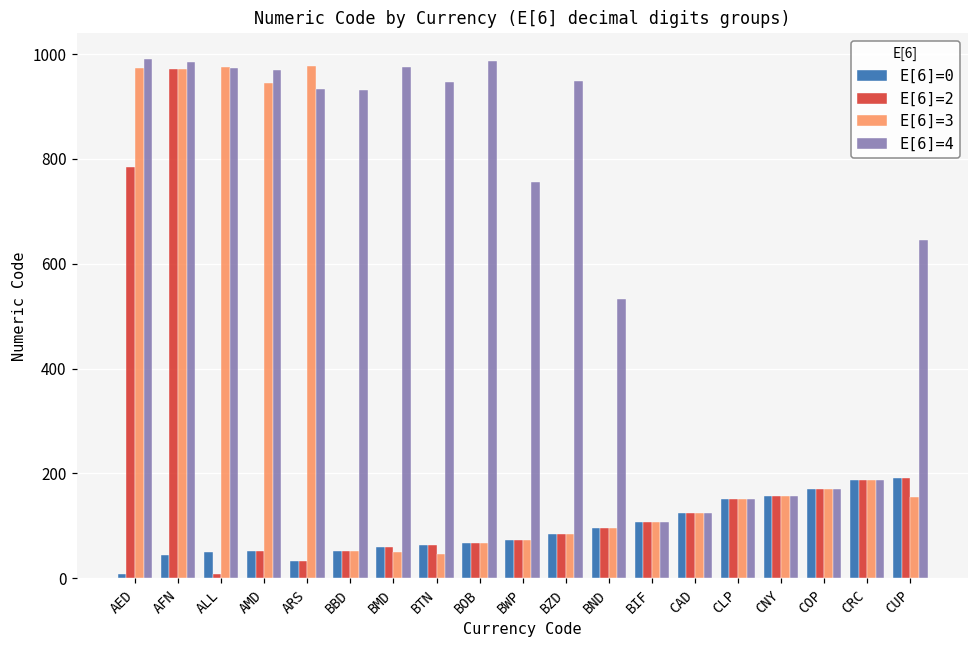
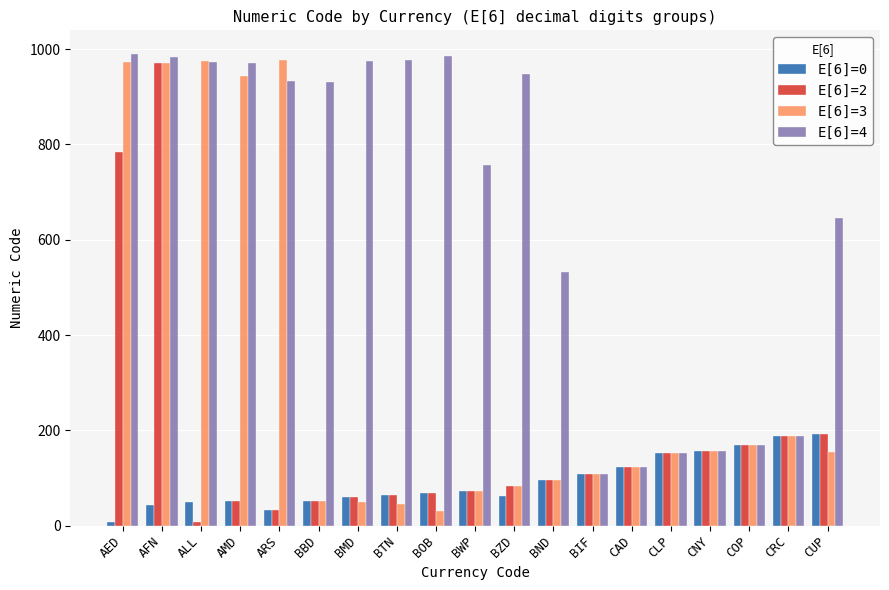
  {
    "E[6]=0": {
      "AED": 10,
      "AFN": 40,
      "ALL": 50,
      "AMD": 50,
      "ARS": 30,
      "BBD": 50,
      "BMD": 60,
      "BTN": 60,
      "BOB": 70,
      "BWP": 70,
-     "BZD": 80,
+     "BZD": 60,
      "BND": 100,
      "BIF": 110,
      "CAD": 120,
      "CLP": 150,
      "CNY": 160,
      "COP": 170,
      "CRC": 190,
      "CUP": 190
    },
    "E[6]=2": {
      "AED": 780,
      "AFN": 970,
      "ALL": 10,
      "AMD": 50,
      "ARS": 30,
      "BBD": 50,
      "BMD": 60,
      "BTN": 60,
      "BOB": 70,
      "BWP": 70,
      "BZD": 80,
      "BND": 100,
      "BIF": 110,
      "CAD": 120,
      "CLP": 150,
      "CNY": 160,
      "COP": 170,
      "CRC": 190,
      "CUP": 190
    },
    "E[6]=3": {
      "AED": 970,
      "AFN": 970,
      "ALL": 980,
      "AMD": 940,
      "ARS": 980,
      "BBD": 50,
      "BMD": 50,
      "BTN": 50,
-     "BOB": 70,
+     "BOB": 30,
      "BWP": 70,
      "BZD": 80,
      "BND": 100,
      "BIF": 110,
      "CAD": 120,
      "CLP": 150,
      "CNY": 160,
      "COP": 170,
      "CRC": 190,
      "CUP": 150
    },
    "E[6]=4": {
      "AED": 990,
      "AFN": 980,
      "ALL": 970,
      "AMD": 970,
      "ARS": 930,
      "BBD": 930,
      "BMD": 980,
-     "BTN": 950,
+     "BTN": 980,
      "BOB": 990,
      "BWP": 760,
      "BZD": 950,
      "BND": 530,
      "BIF": 110,
      "CAD": 120,
      "CLP": 150,
      "CNY": 160,
      "COP": 170,
      "CRC": 190,
      "CUP": 650
    }
  }
